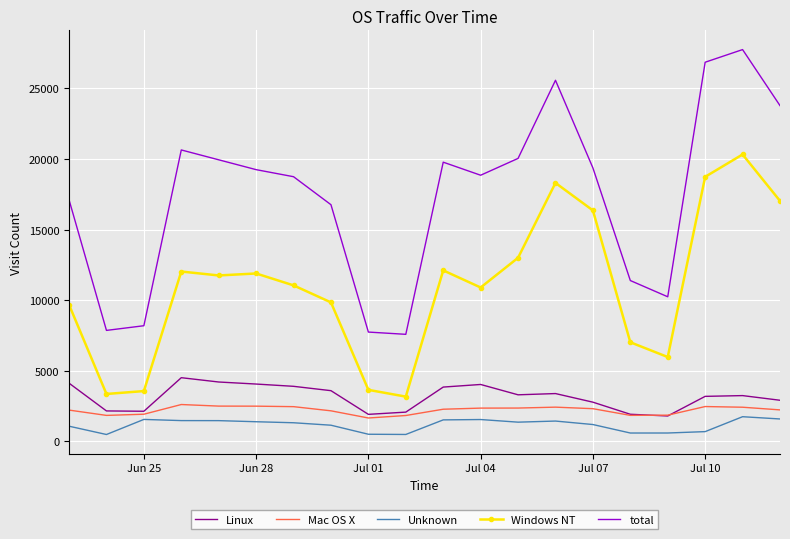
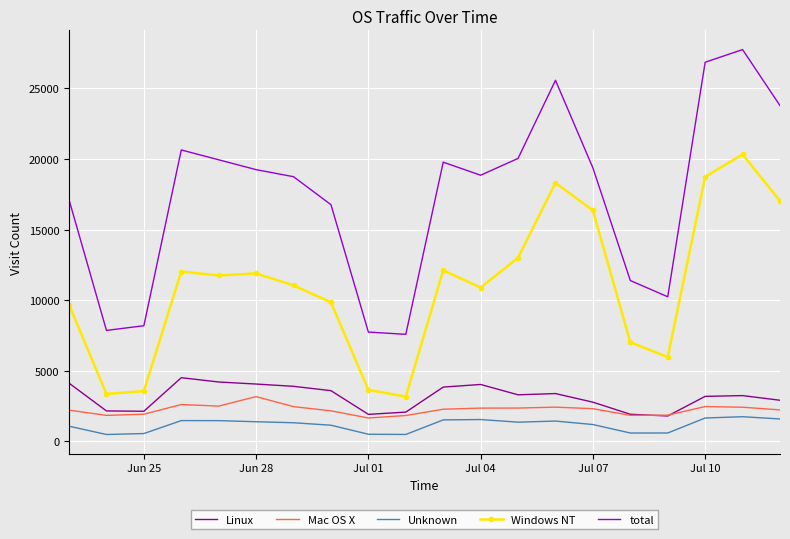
  {
    "Linux": {
      "Jun 25": 2100,
      "Jun 28": 4100,
      "Jul 01": 1900,
      "Jul 04": 4000,
      "Jul 07": 2800,
      "Jul 10": 3200
    },
    "Mac OS X": {
      "Jun 25": 1900,
-     "Jun 28": 2500,
+     "Jun 28": 3200,
      "Jul 01": 1700,
      "Jul 04": 2400,
      "Jul 07": 2300,
      "Jul 10": 2500
    },
    "Unknown": {
-     "Jun 25": 1600,
+     "Jun 25": 600,
      "Jun 28": 1400,
      "Jul 01": 500,
      "Jul 04": 1600,
      "Jul 07": 1200,
-     "Jul 10": 700
+     "Jul 10": 1700
    },
    "Windows NT": {
      "Jun 25": 3600,
      "Jun 28": 11900,
      "Jul 01": 3700,
      "Jul 04": 10900,
      "Jul 07": 16400,
      "Jul 10": 18700
    },
    "total": {
      "Jun 25": 8200,
      "Jun 28": 19200,
      "Jul 01": 7700,
      "Jul 04": 18900,
      "Jul 07": 19400,
      "Jul 10": 26900
    }
  }
